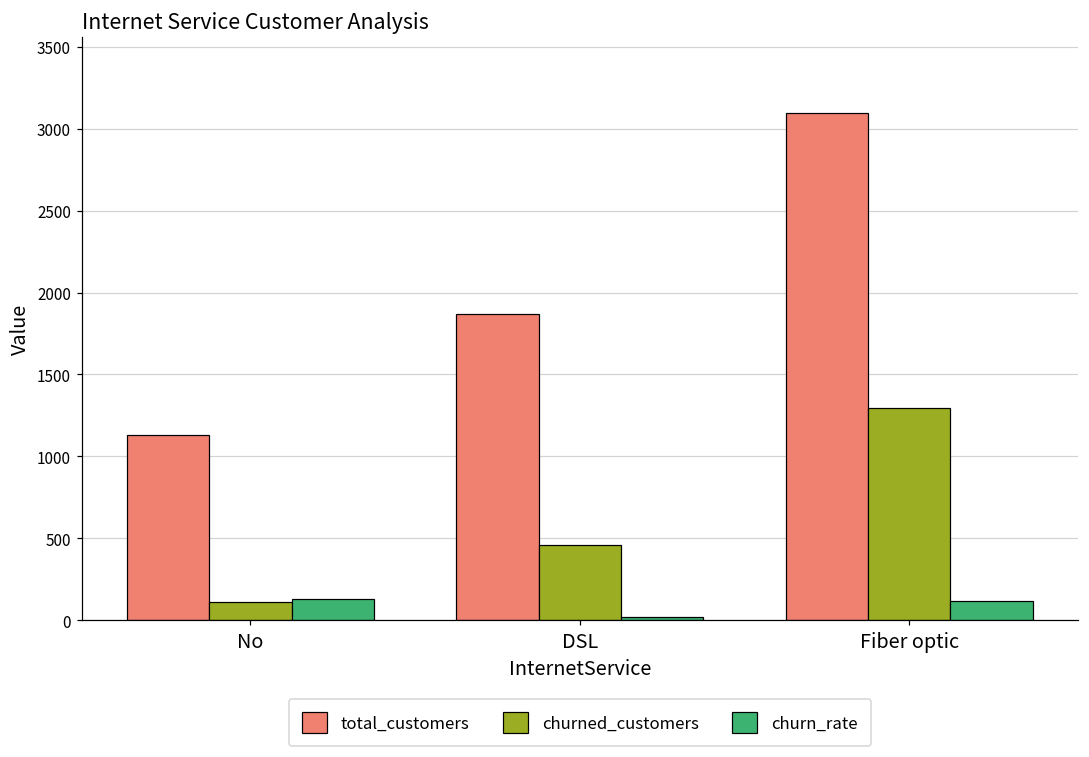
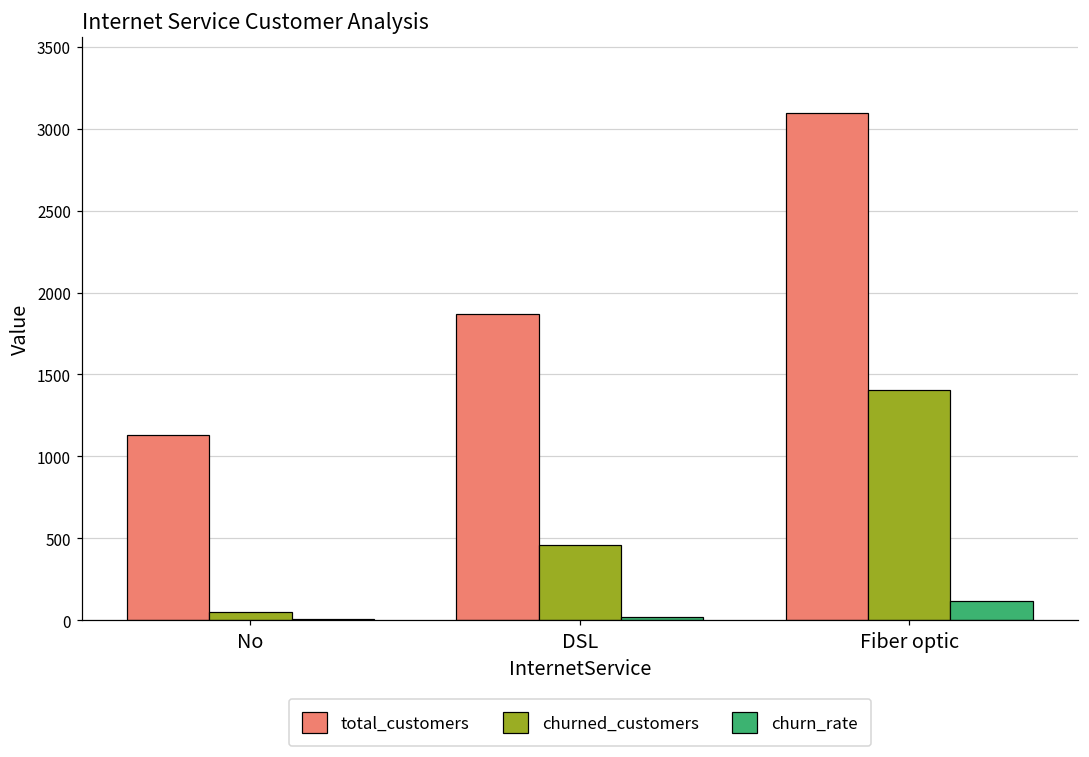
  {
    "total_customers": {
      "No": 1130,
      "DSL": 1870,
      "Fiber optic": 3100
    },
    "churned_customers": {
-     "No": 110,
+     "No": 50,
      "DSL": 460,
-     "Fiber optic": 1300
+     "Fiber optic": 1400
    },
    "churn_rate": {
-     "No": 130,
+     "No": 10,
      "DSL": 20,
      "Fiber optic": 120
    }
  }
